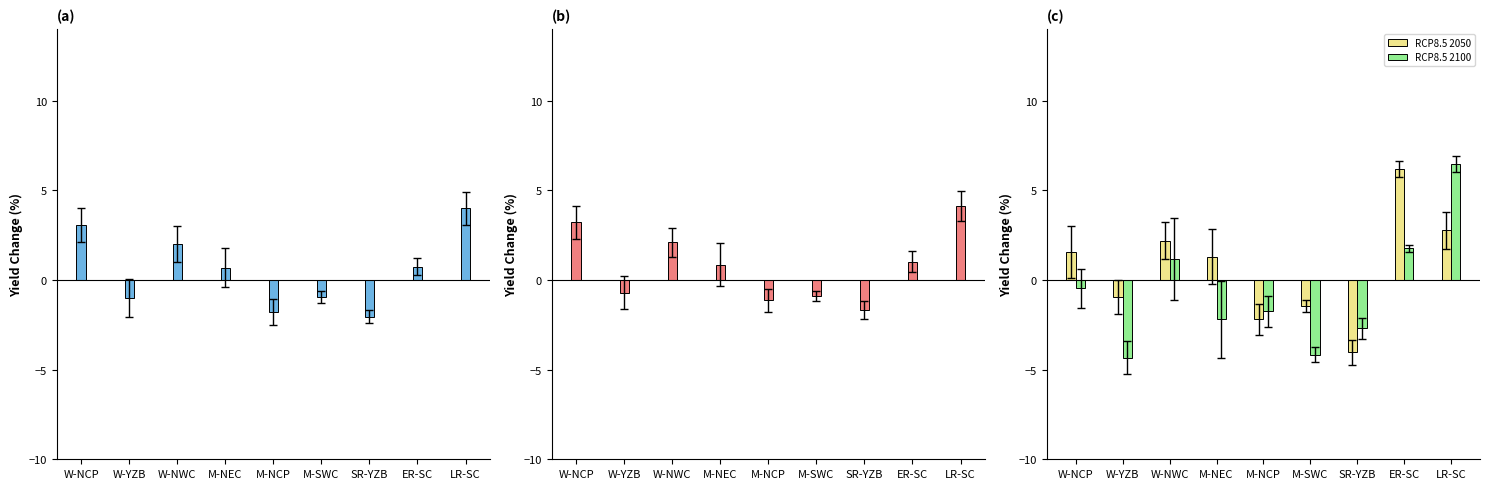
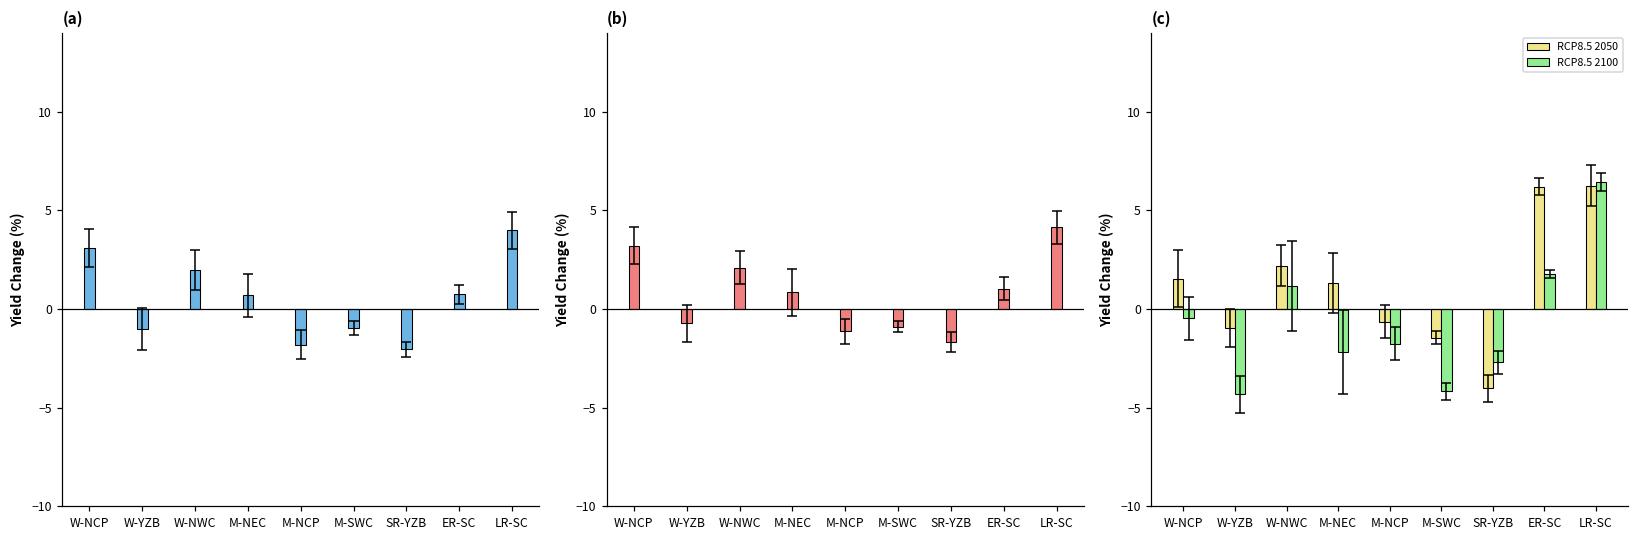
  {
    "(c)": {
      "RCP8.5 2050": {
        "W-NCP": 1.5,
        "W-YZB": -1.0,
        "W-NWC": 2.2,
        "M-NEC": 1.3,
-       "M-NCP": -2.2,
+       "M-NCP": -0.6,
        "M-SWC": -1.5,
        "SR-YZB": -4.0,
        "ER-SC": 6.2,
-       "LR-SC": 2.8
+       "LR-SC": 6.2
      },
      "RCP8.5 2100": {
        "W-NCP": -0.5,
        "W-YZB": -4.3,
        "W-NWC": 1.2,
        "M-NEC": -2.2,
        "M-NCP": -1.8,
        "M-SWC": -4.2,
        "SR-YZB": -2.7,
        "ER-SC": 1.8,
        "LR-SC": 6.4
      }
    }
  }
